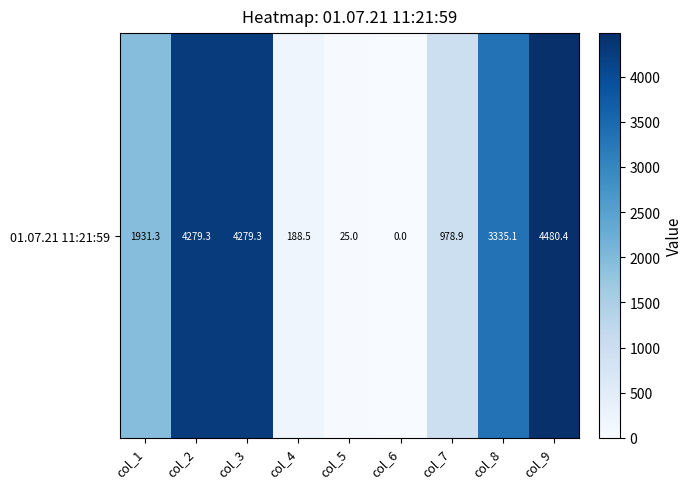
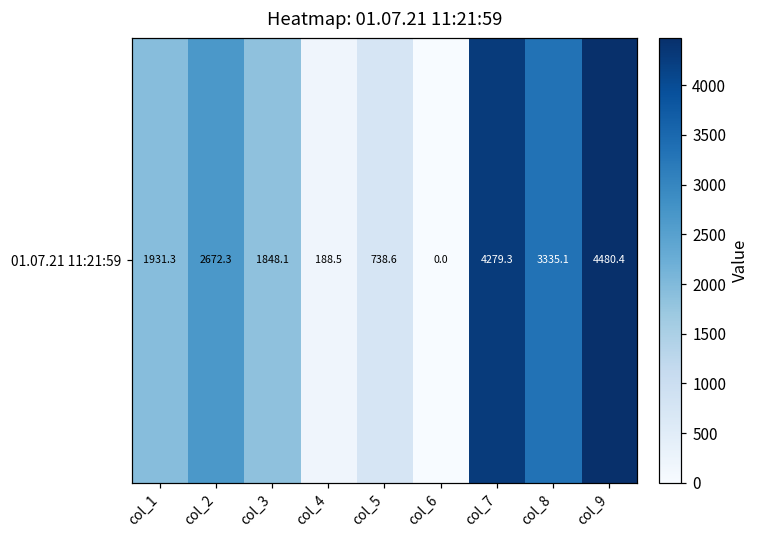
  {
    "01.07.21 11:21:59": {
      "col_1": 1931.3,
-     "col_2": 4279.3,
-     "col_3": 4279.3,
+     "col_2": 2672.3,
+     "col_3": 1848.1,
      "col_4": 188.5,
-     "col_5": 25.0,
+     "col_5": 738.6,
      "col_6": 0.0,
-     "col_7": 978.9,
+     "col_7": 4279.3,
      "col_8": 3335.1,
      "col_9": 4480.4
    }
  }
